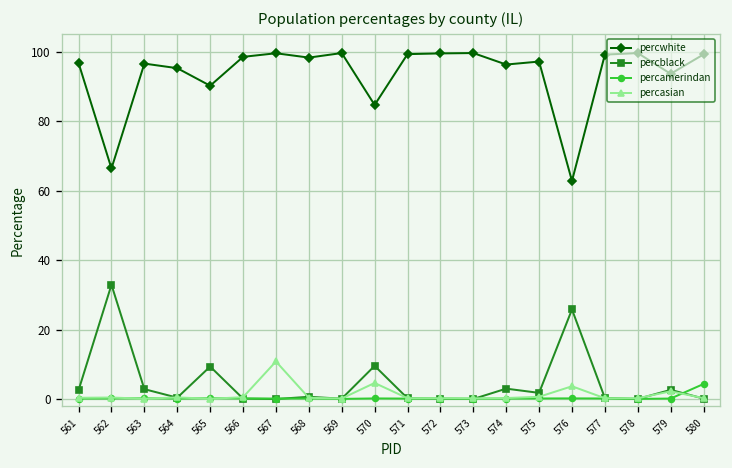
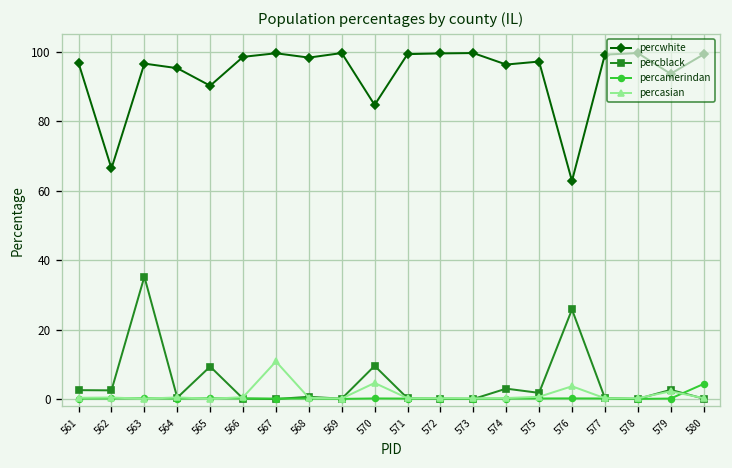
  {
    "percwhite": {
      "561": 97,
      "562": 66,
      "563": 97,
      "564": 95,
      "565": 90,
      "566": 99,
      "567": 100,
      "568": 98,
      "569": 100,
      "570": 85,
      "571": 99,
      "572": 100,
      "573": 100,
      "574": 96,
      "575": 97,
      "576": 63,
      "577": 99
    },
    "percblack": {
      "561": 3,
-     "562": 33,
-     "563": 3,
+     "562": 3,
+     "563": 35,
      "565": 9,
      "570": 10,
      "574": 3,
      "575": 2,
      "576": 26
    },
    "percamerindan": {
      "570": 0,
      "576": 0,
      "579": 0,
      "580": 4
    },
    "percasian": {
      "567": 11,
      "570": 5,
      "576": 4
    }
  }
